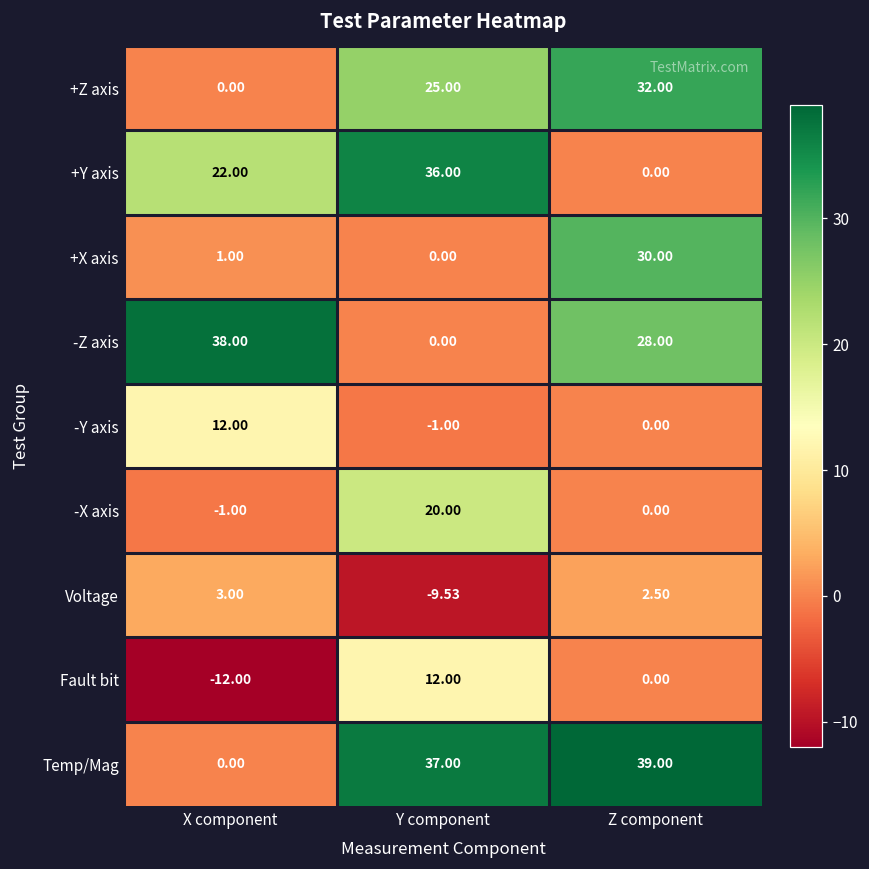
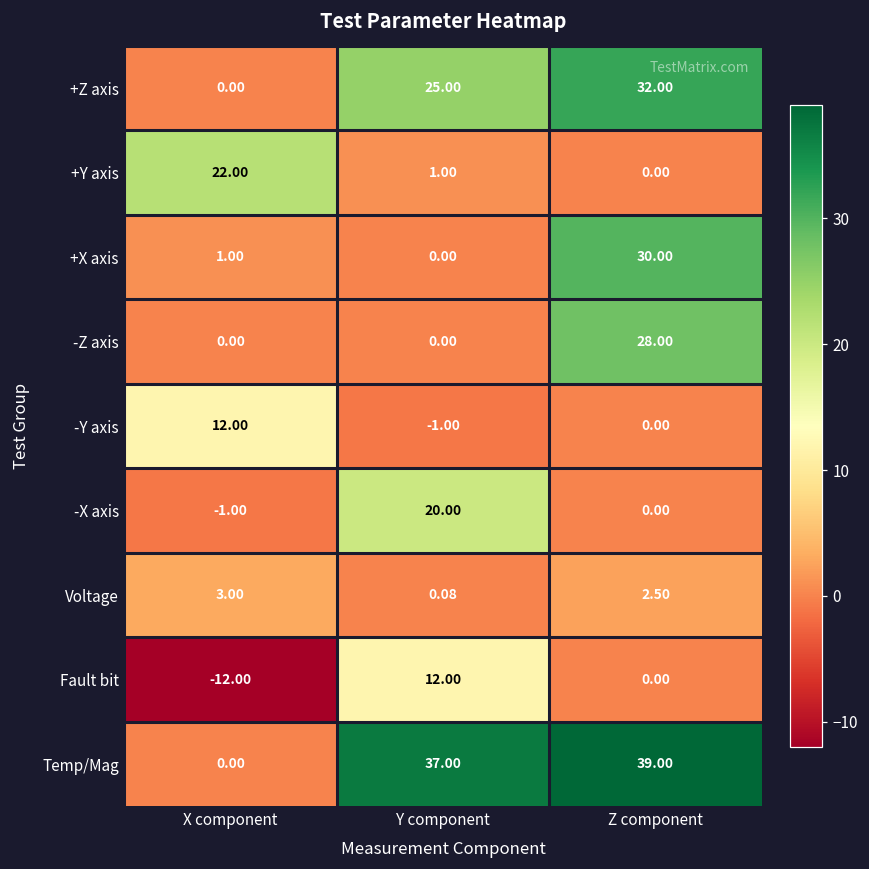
  {
    "+Z axis": {
      "X component": 0.00,
      "Y component": 25.00
    },
    "+Y axis": {
      "X component": 22.00,
-     "Y component": 36.00,
+     "Y component": 1.00,
      "Z component": 0.00
    },
    "+X axis": {
      "X component": 1.00,
      "Y component": 0.00,
      "Z component": 30.00
    },
    "-Z axis": {
-     "X component": 38.00,
+     "X component": 0.00,
      "Y component": 0.00,
      "Z component": 28.00
    },
    "-Y axis": {
      "X component": 12.00,
      "Y component": -1.00,
      "Z component": 0.00
    },
    "-X axis": {
      "X component": -1.00,
      "Y component": 20.00,
      "Z component": 0.00
    },
    "Voltage": {
      "X component": 3.00,
-     "Y component": -9.53,
+     "Y component": 0.08,
      "Z component": 2.50
    },
    "Fault bit": {
      "X component": -12.00,
      "Y component": 12.00,
      "Z component": 0.00
    },
    "Temp/Mag": {
      "X component": 0.00,
      "Y component": 37.00,
      "Z component": 39.00
    }
  }
